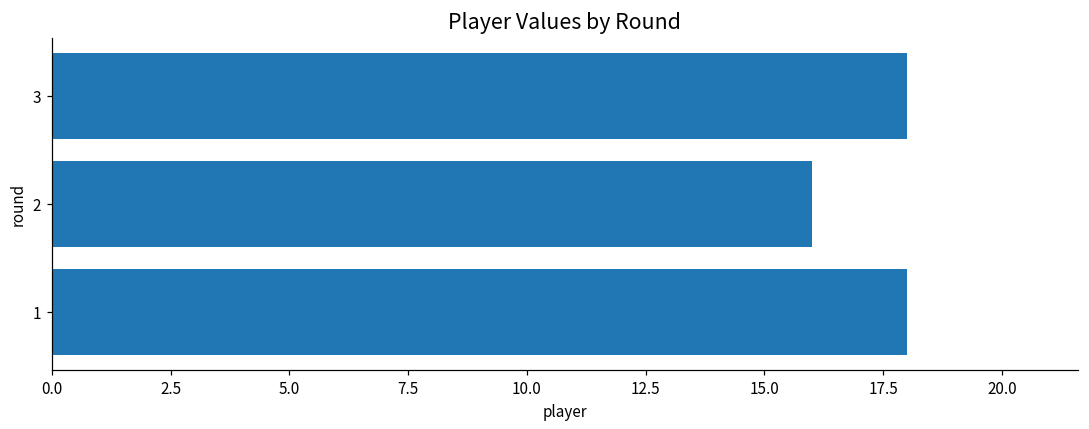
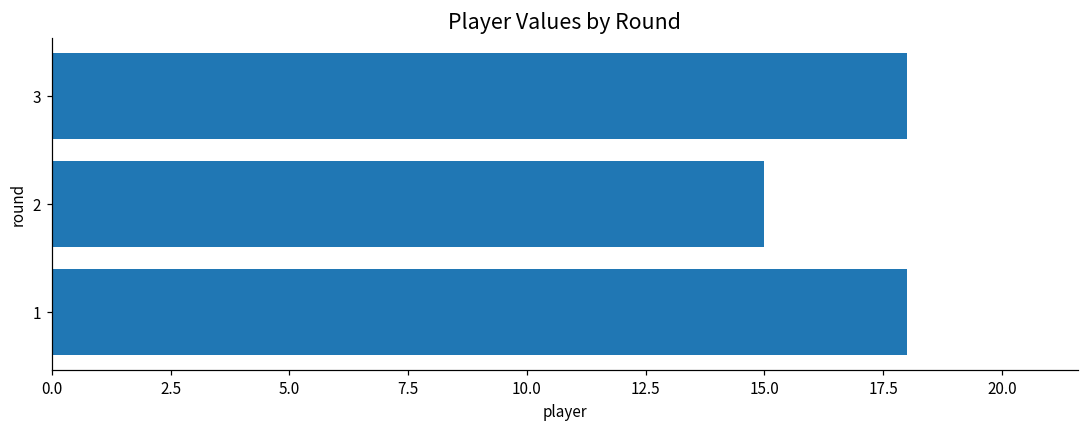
  {
    "3": 18,
-   "2": 16,
+   "2": 15,
    "1": 18
  }
